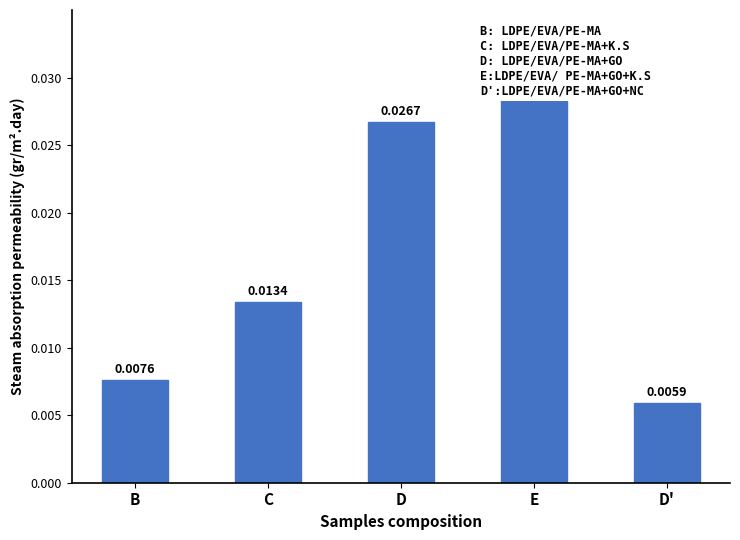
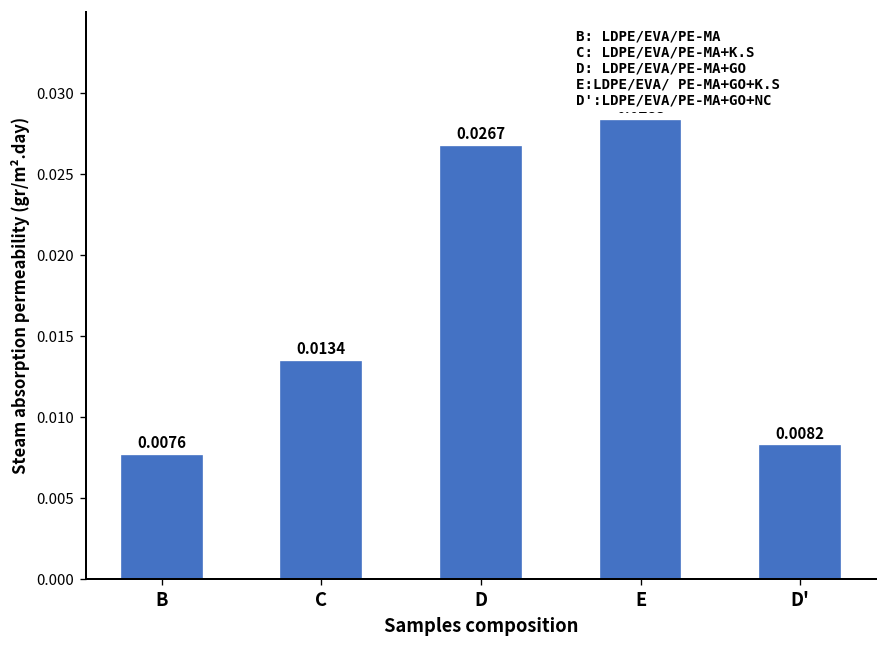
  {
    "B": 0.0076,
    "C": 0.0134,
    "D": 0.0267,
-   "D'": 0.0059
+   "D'": 0.0082
  }
